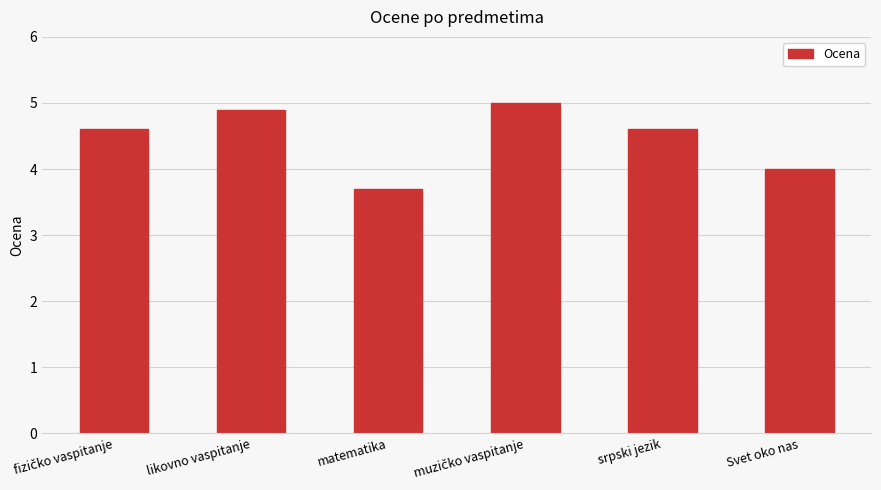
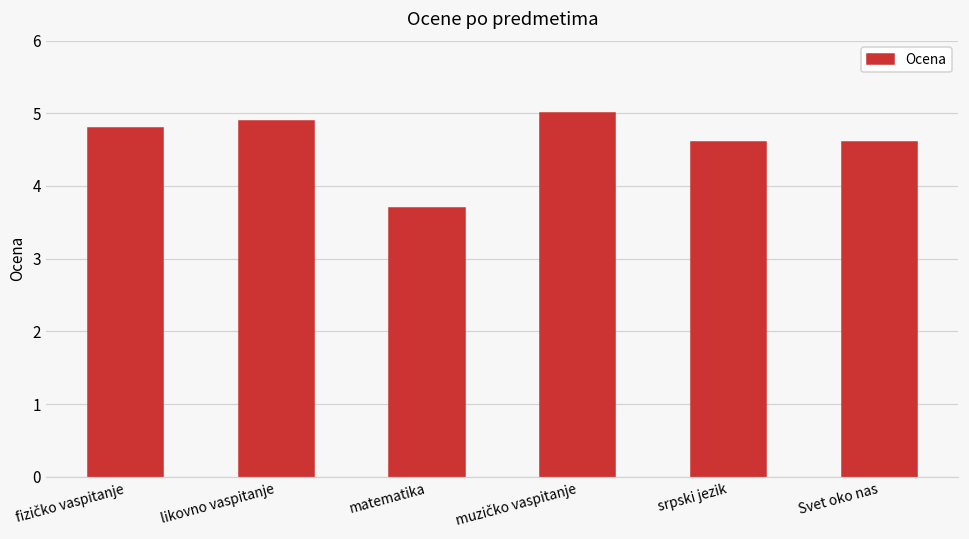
  {
-   "fizičko vaspitanje": 4.6,
+   "fizičko vaspitanje": 4.8,
    "likovno vaspitanje": 4.9,
    "matematika": 3.7,
    "muzičko vaspitanje": 5.0,
    "srpski jezik": 4.6,
-   "Svet oko nas": 4.0
+   "Svet oko nas": 4.6
  }
